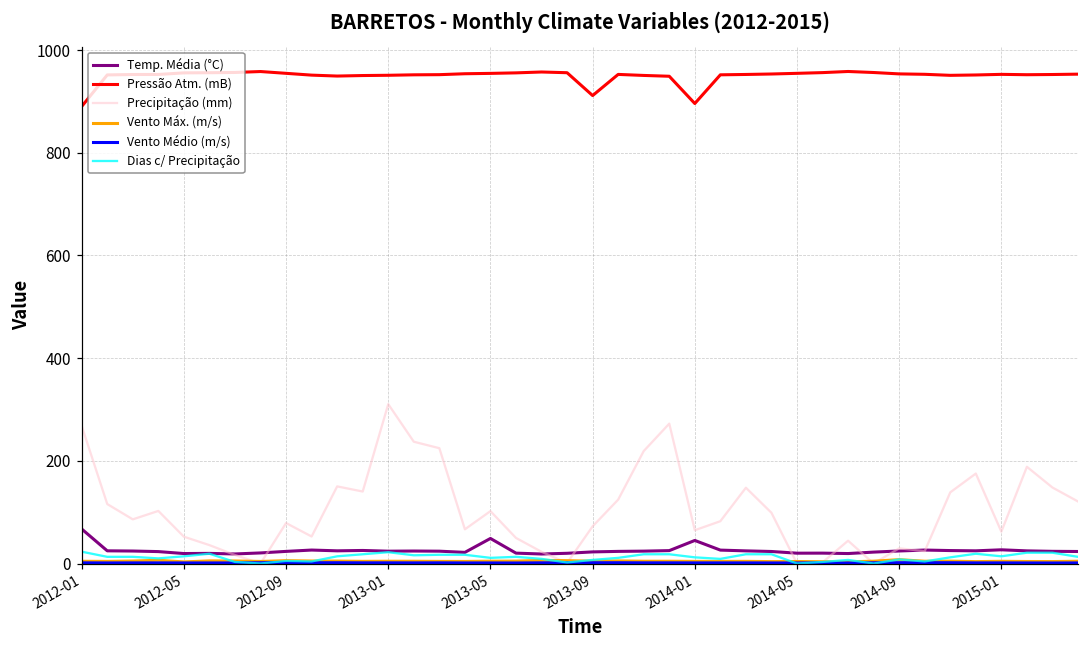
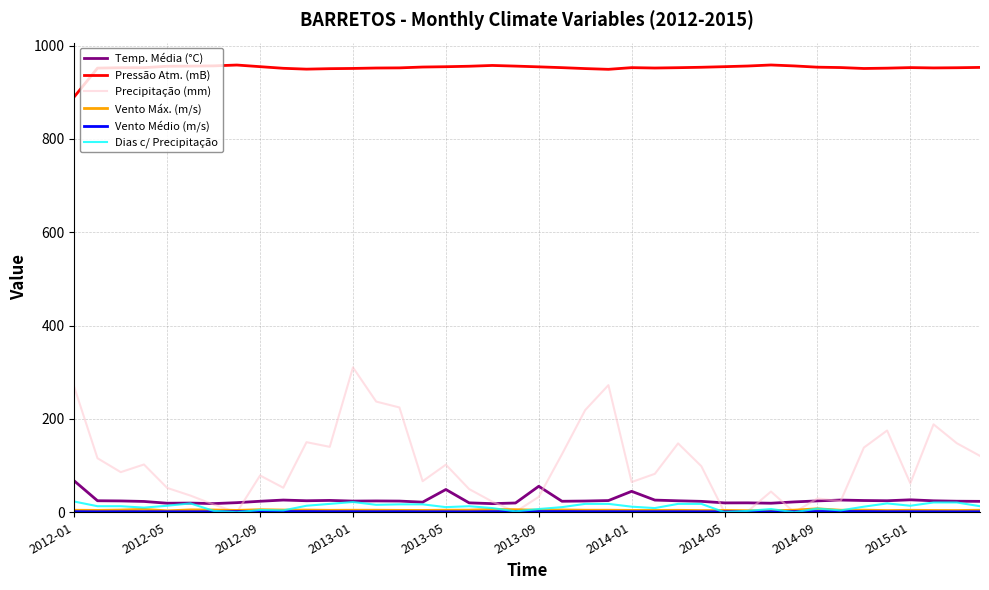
  {
    "Temp. Média (°C)": {
      "2012-01": 70,
      "2012-09": 20,
      "2013-05": 50,
-     "2013-09": 20,
+     "2013-09": 60,
      "2014-01": 40,
      "2014-05": 20,
      "2015-01": 30
    },
    "Pressão Atm. (mB)": {
      "2012-01": 890,
      "2012-09": 950,
      "2013-01": 950,
      "2013-05": 950,
-     "2013-09": 910,
-     "2014-01": 900,
+     "2013-09": 950,
+     "2014-01": 950,
      "2014-05": 950,
      "2014-09": 950,
      "2015-01": 950
    },
    "Precipitação (mm)": {
      "2012-01": 270,
      "2012-05": 50,
      "2012-09": 80,
      "2013-01": 310,
      "2013-05": 100,
-     "2013-09": 70,
+     "2013-09": 30,
      "2014-01": 60,
      "2015-01": 60
    },
    "Vento Médio (m/s)": {
      "2014-09": 0
    },
    "Dias c/ Precipitação": {
      "2012-01": 20,
      "2013-05": 10,
      "2014-01": 10,
      "2015-01": 10
    }
  }
